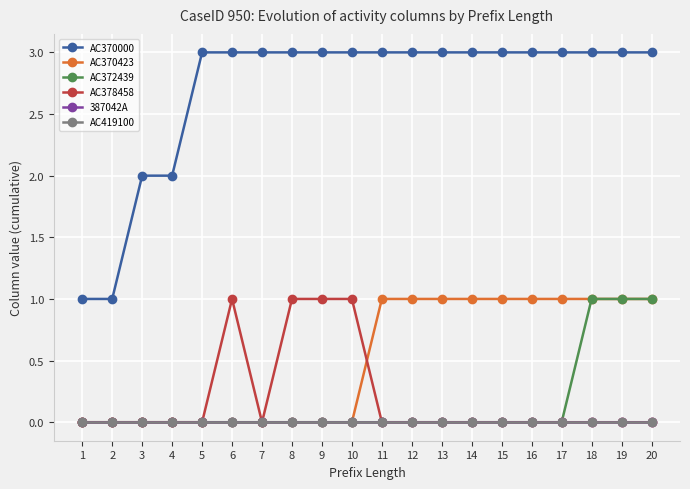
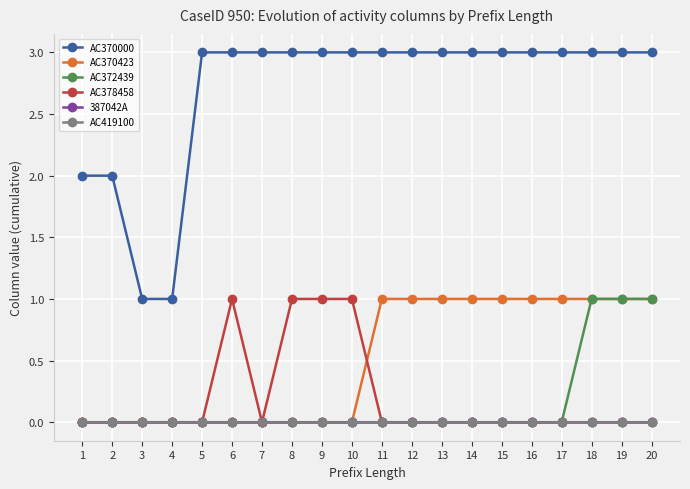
  {
    "AC370000": {
-     "1": 1,
-     "2": 1,
-     "3": 2,
-     "4": 2,
+     "1": 2,
+     "2": 2,
+     "3": 1,
+     "4": 1,
      "5": 3,
      "6": 3,
      "7": 3,
      "8": 3,
      "9": 3,
      "10": 3,
      "11": 3,
      "12": 3,
      "13": 3,
      "14": 3,
      "15": 3,
      "16": 3,
      "17": 3,
      "18": 3,
      "19": 3,
      "20": 3
    }
  }
